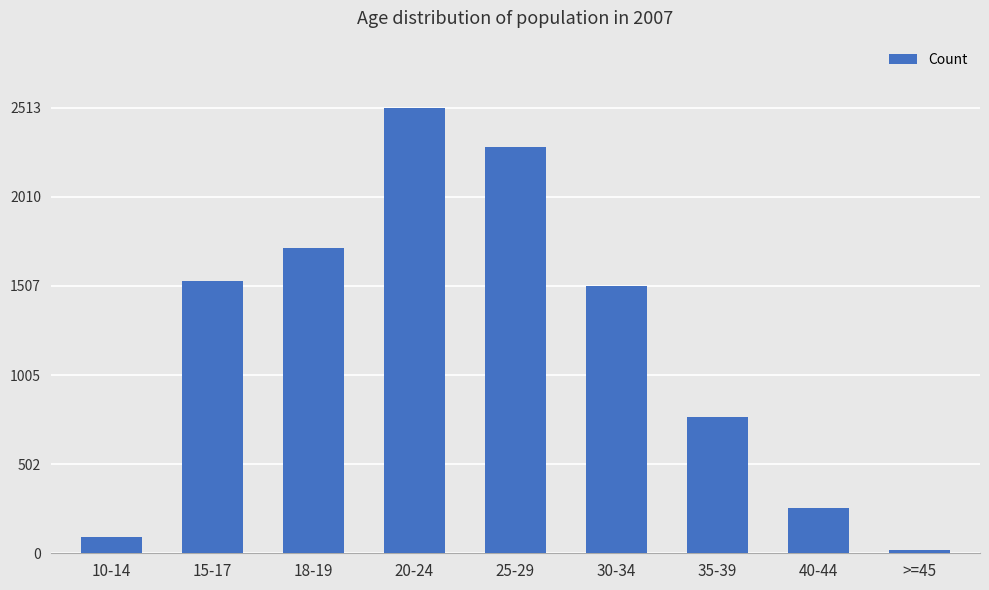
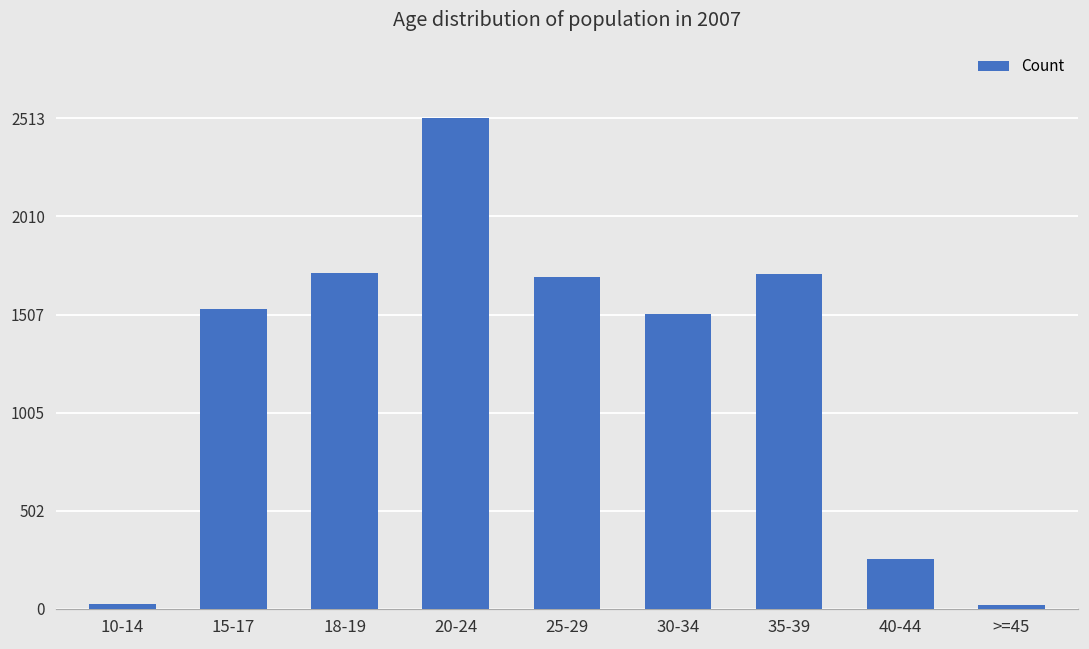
  {
-   "10-14": 90,
+   "10-14": 20,
    "15-17": 1530,
    "18-19": 1720,
    "20-24": 2510,
-   "25-29": 2290,
+   "25-29": 1700,
    "30-34": 1510,
-   "35-39": 770,
+   "35-39": 1720,
    "40-44": 250,
    ">=45": 20
  }
